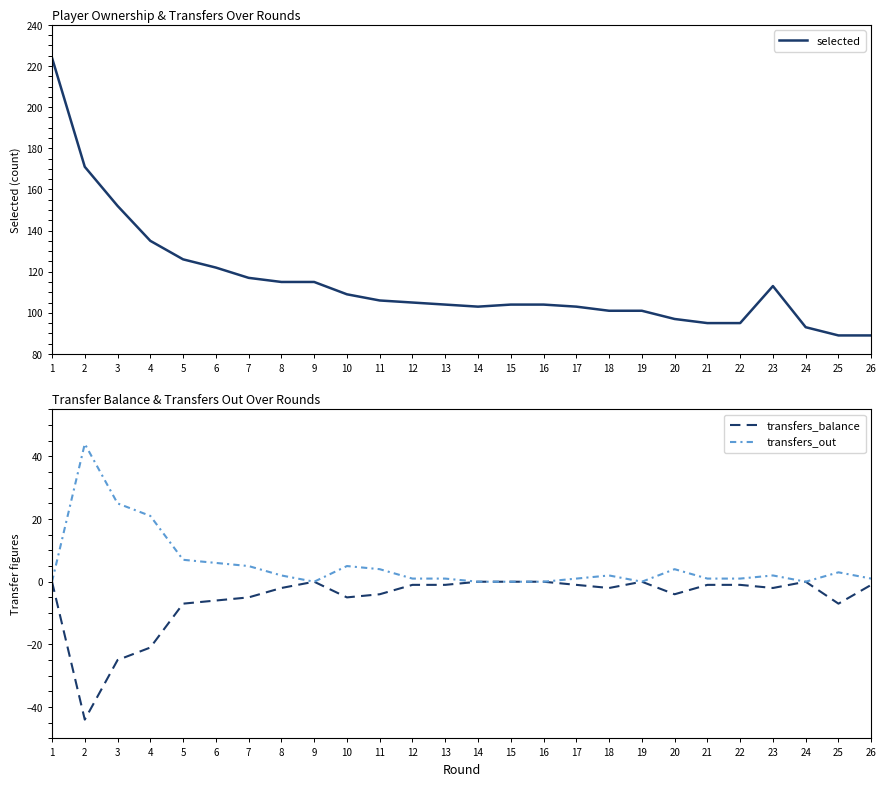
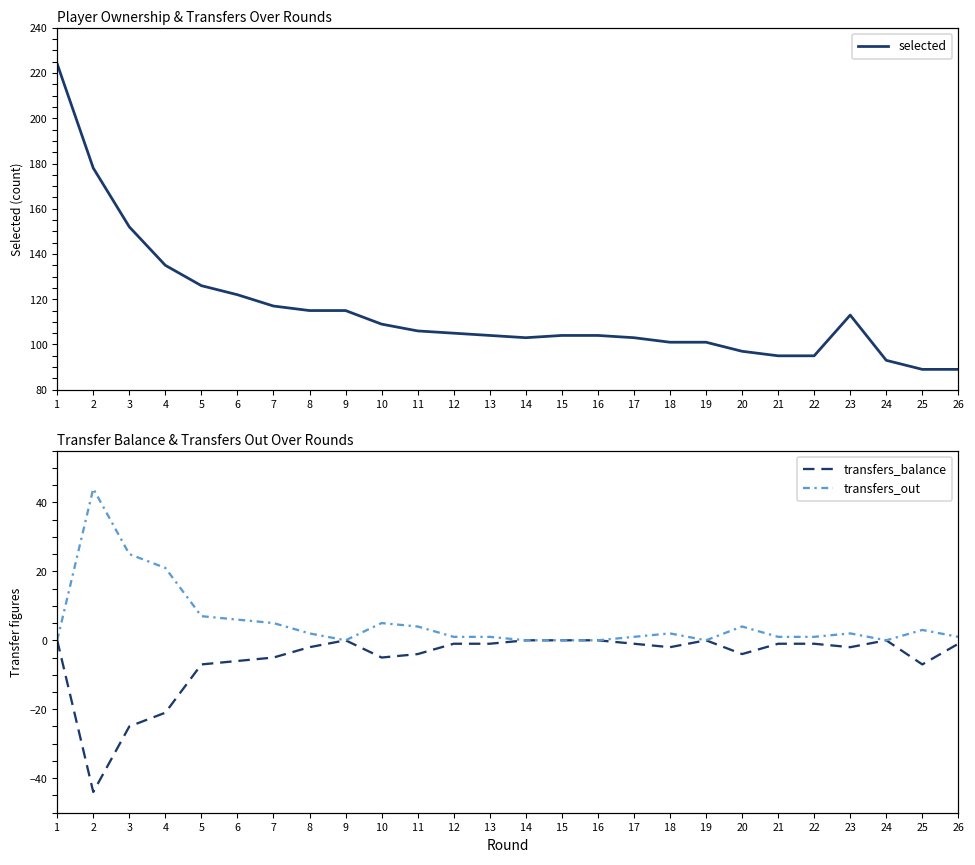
  {
    "Player Ownership & Transfers Over Rounds": {
      "1": 224,
-     "2": 171,
+     "2": 178,
      "3": 152,
      "4": 135,
      "5": 126,
      "6": 122,
      "7": 117,
      "8": 115,
      "9": 115,
      "10": 109,
      "11": 106,
      "12": 105,
      "13": 104,
      "14": 103,
      "15": 104,
      "16": 104,
      "17": 103,
      "18": 101,
      "19": 101,
      "20": 97,
      "21": 95,
      "22": 95,
      "23": 113,
      "24": 93,
      "25": 89,
      "26": 89
    },
    "Transfer Balance & Transfers Out Over Rounds": {
      "transfers_balance": {
        "2": -44,
        "3": -25,
        "4": -21,
        "5": -7,
        "6": -6,
        "7": -5,
        "8": -2,
        "10": -5,
        "11": -4,
        "12": -1,
        "13": -1,
        "17": -1,
        "18": -2,
        "20": -4,
        "21": -1,
        "22": -1,
        "23": -2,
        "25": -7,
        "26": -1
      },
      "transfers_out": {
        "2": 44,
        "3": 25,
        "4": 21,
        "5": 7,
        "6": 6,
        "7": 5,
        "8": 2,
        "10": 5,
        "11": 4,
        "12": 1,
        "13": 1,
        "17": 1,
        "18": 2,
        "20": 4,
        "21": 1,
        "22": 1,
        "23": 2,
        "25": 3,
        "26": 1
      }
    }
  }
